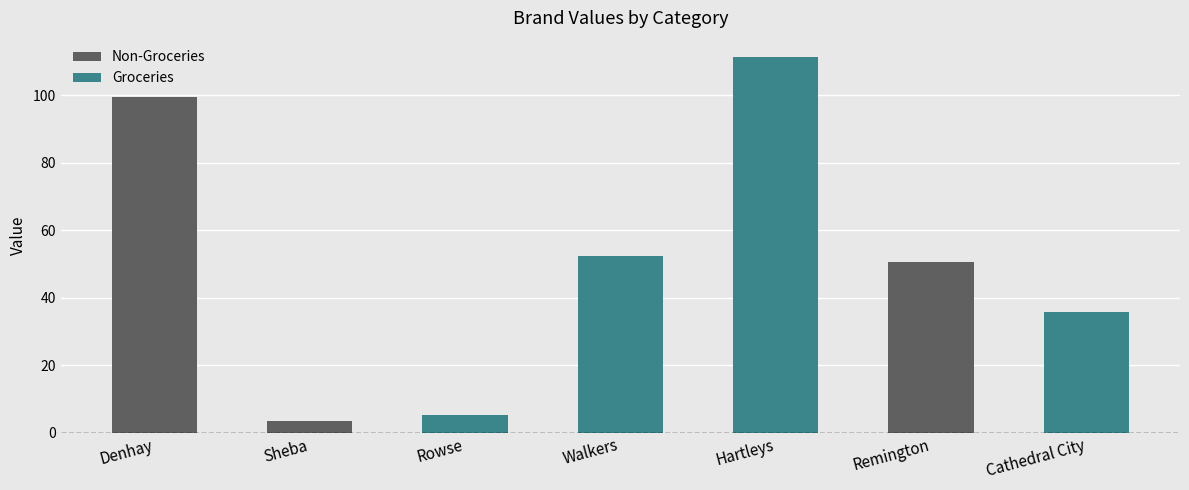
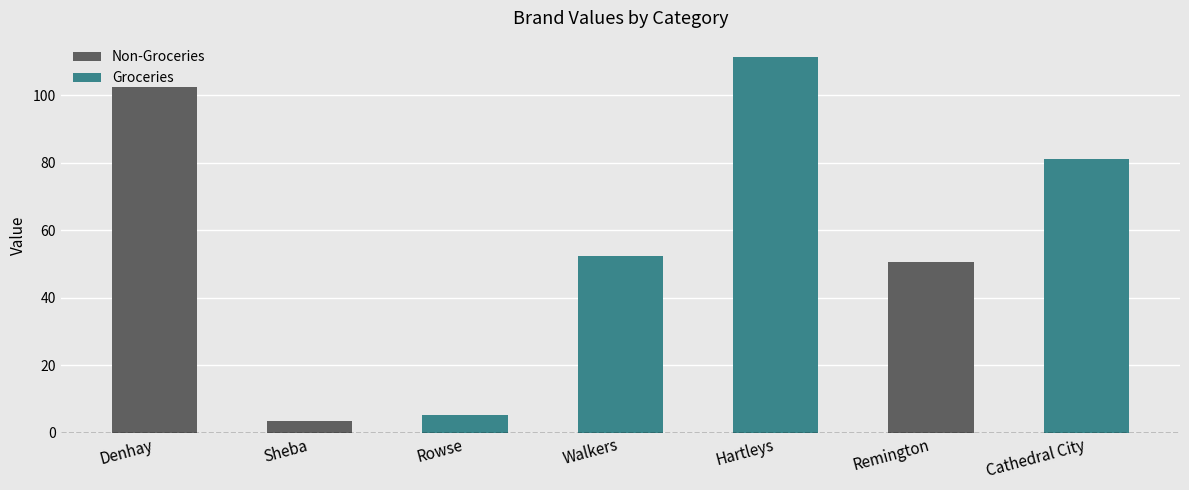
  {
-   "Denhay": 99,
+   "Denhay": 102,
    "Sheba": 3,
    "Rowse": 5,
    "Walkers": 52,
    "Hartleys": 111,
    "Remington": 51,
-   "Cathedral City": 36
+   "Cathedral City": 81
  }
